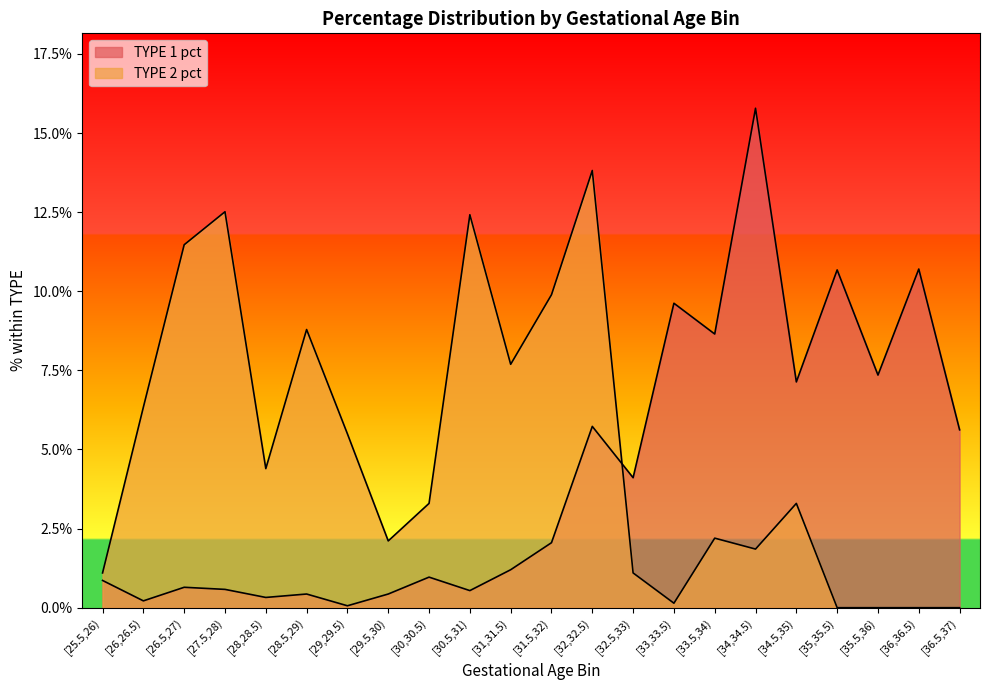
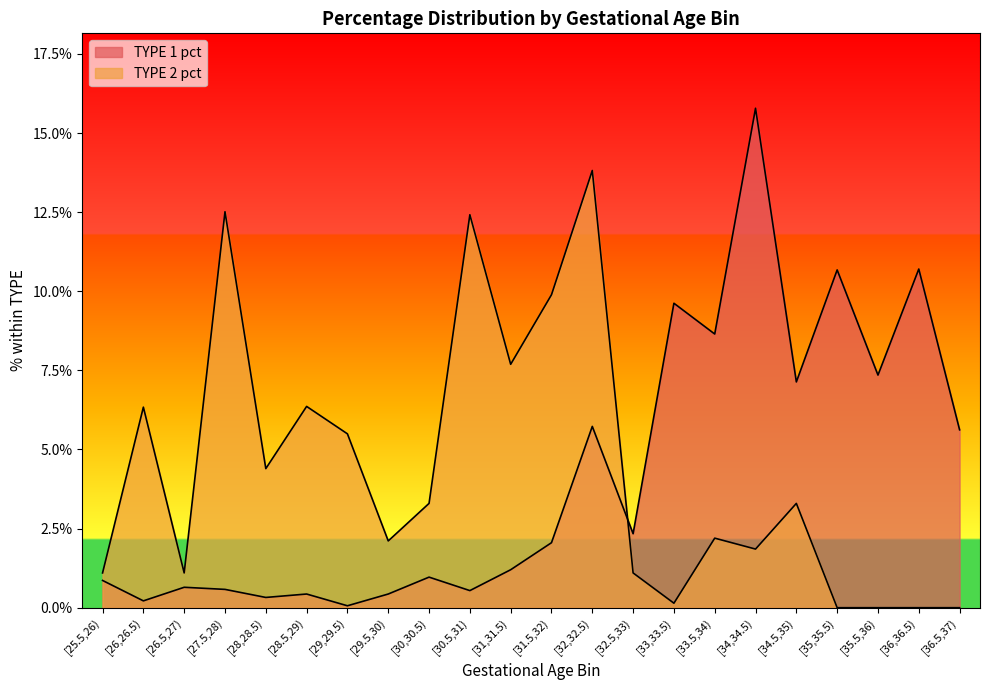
  {
    "TYPE 1 pct": {
      "[25.5,26)": "0.9%",
      "[26,26.5)": "0.2%",
      "[26.5,27)": "0.6%",
      "[27.5,28)": "0.6%",
      "[28,28.5)": "0.3%",
      "[28.5,29)": "0.4%",
      "[29,29.5)": "0.1%",
      "[29.5,30)": "0.4%",
      "[30,30.5)": "1.0%",
      "[30.5,31)": "0.5%",
      "[31,31.5)": "1.2%",
      "[31.5,32)": "2.1%",
      "[32,32.5)": "5.7%",
-     "[32.5,33)": "4.1%",
+     "[32.5,33)": "2.3%",
      "[33,33.5)": "9.6%",
      "[33.5,34)": "8.6%",
      "[34,34.5)": "15.8%",
      "[34.5,35)": "7.1%",
      "[35,35.5)": "10.7%",
      "[35.5,36)": "7.4%",
      "[36,36.5)": "10.7%",
      "[36.5,37)": "5.6%"
    },
    "TYPE 2 pct": {
      "[25.5,26)": "1.1%",
      "[26,26.5)": "6.3%",
-     "[26.5,27)": "11.5%",
+     "[26.5,27)": "1.1%",
      "[27.5,28)": "12.5%",
      "[28,28.5)": "4.4%",
-     "[28.5,29)": "8.8%",
+     "[28.5,29)": "6.4%",
      "[29,29.5)": "5.5%",
      "[29.5,30)": "2.1%",
      "[30,30.5)": "3.3%",
      "[30.5,31)": "12.4%",
      "[31,31.5)": "7.7%",
      "[31.5,32)": "9.9%",
      "[32,32.5)": "13.8%",
      "[32.5,33)": "1.1%",
      "[33,33.5)": "0.1%",
      "[33.5,34)": "2.2%",
      "[34,34.5)": "1.9%",
      "[34.5,35)": "3.3%",
      "[35,35.5)": "0.0%",
      "[35.5,36)": "0.0%",
      "[36,36.5)": "0.0%",
      "[36.5,37)": "0.0%"
    }
  }
